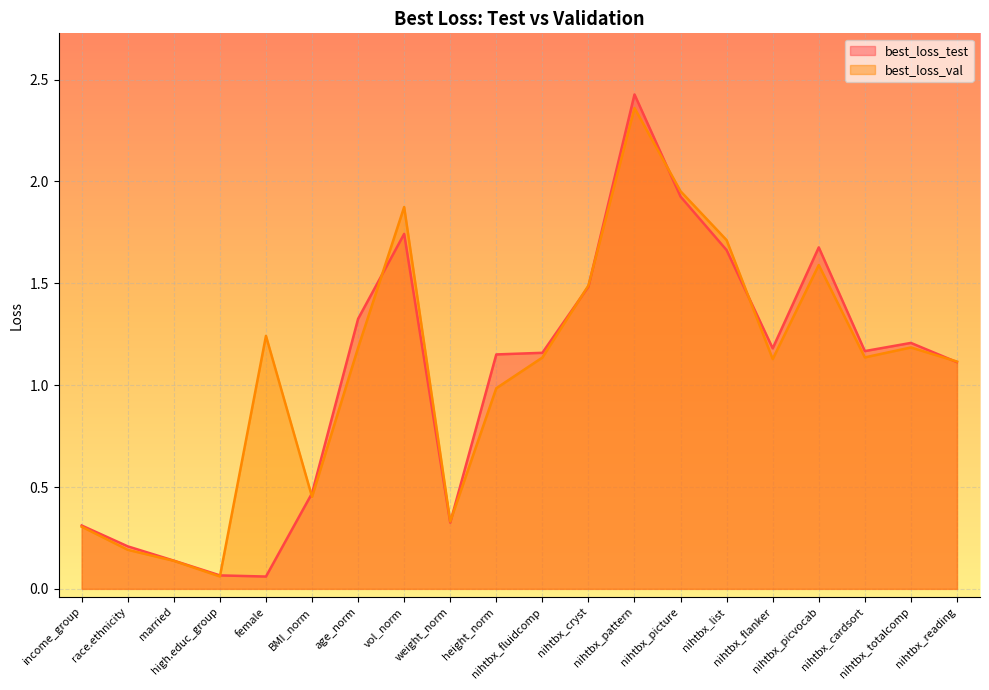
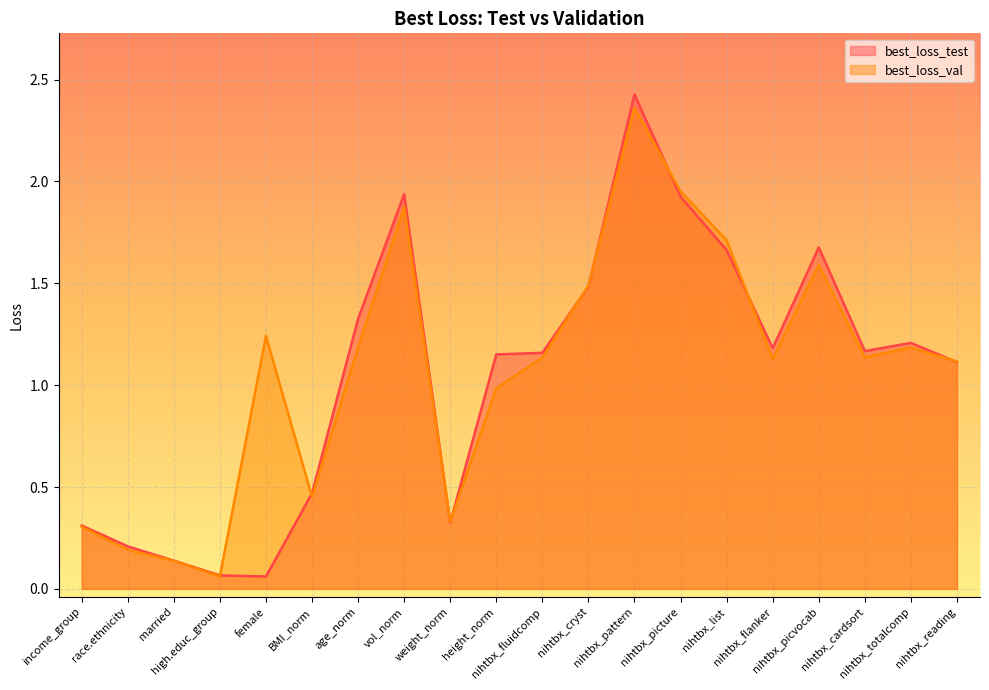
  {
    "best_loss_test": {
      "race.ethnicity": 0.21,
      "female": 0.06,
      "BMI_norm": 0.47,
      "age_norm": 1.33,
-     "vol_norm": 1.74,
+     "vol_norm": 1.94,
      "height_norm": 1.15,
      "nihtbx_fluidcomp": 1.16,
      "nihtbx_pattern": 2.43,
      "nihtbx_picture": 1.93,
      "nihtbx_list": 1.66,
      "nihtbx_flanker": 1.18,
      "nihtbx_picvocab": 1.68,
      "nihtbx_cardsort": 1.17,
      "nihtbx_totalcomp": 1.21
    },
    "best_loss_val": {
      "race.ethnicity": 0.19,
      "female": 1.24,
      "BMI_norm": 0.45,
      "age_norm": 1.18,
      "vol_norm": 1.87,
      "height_norm": 0.98,
      "nihtbx_fluidcomp": 1.14,
      "nihtbx_pattern": 2.36,
      "nihtbx_picture": 1.95,
      "nihtbx_list": 1.71,
      "nihtbx_flanker": 1.13,
      "nihtbx_picvocab": 1.59,
      "nihtbx_cardsort": 1.14,
      "nihtbx_totalcomp": 1.18
    }
  }
